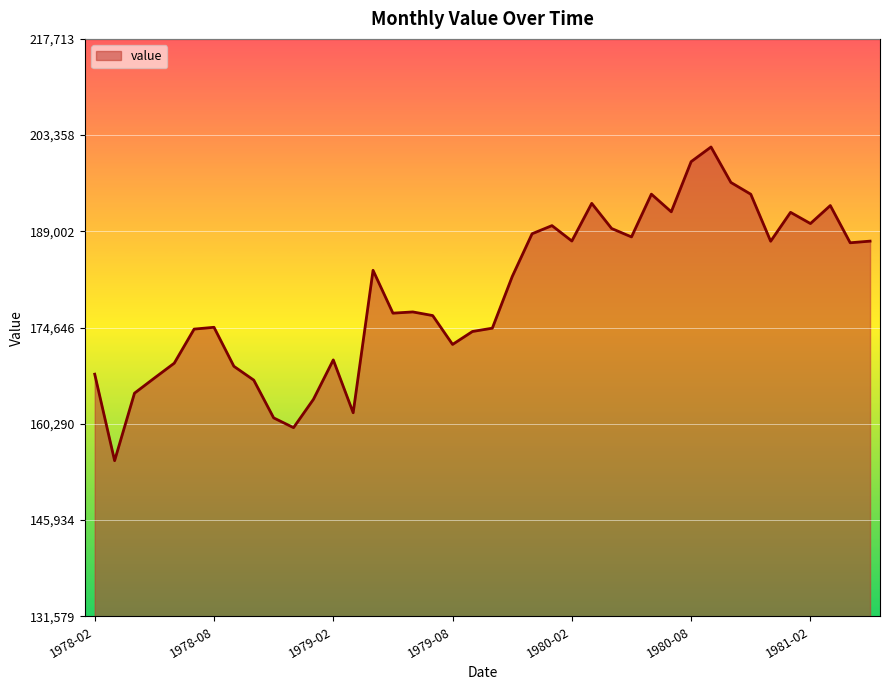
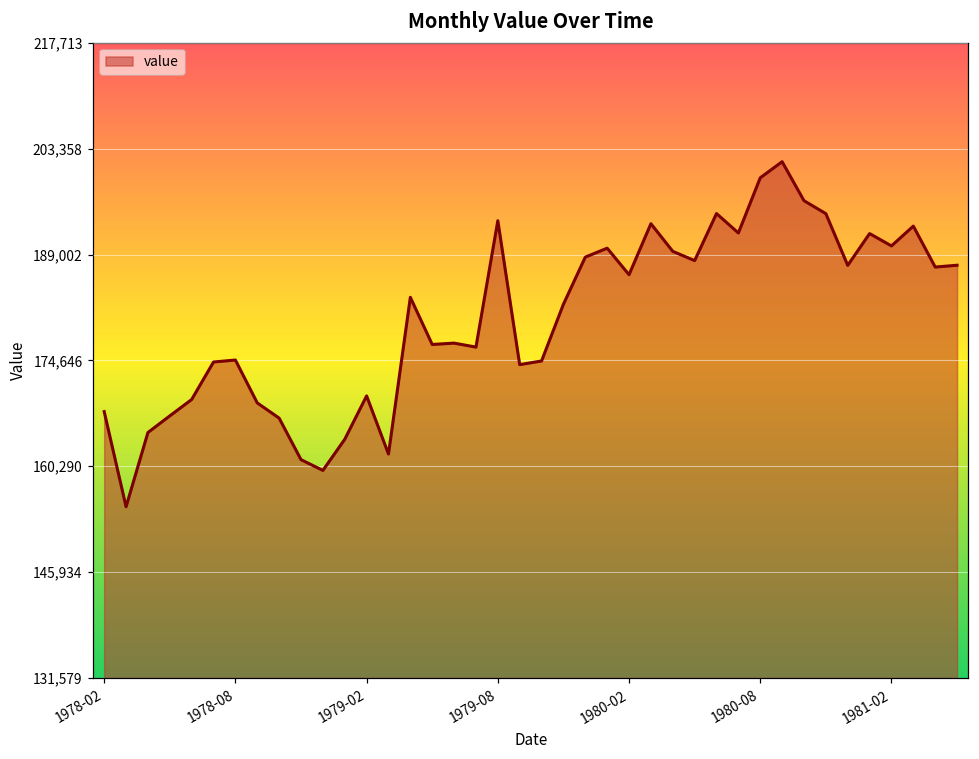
  {
    "1978-02": "168,000",
    "1978-08": "175,000",
    "1979-02": "170,000",
-   "1979-08": "172,000",
-   "1980-02": "188,000",
+   "1979-08": "194,000",
+   "1980-02": "186,000",
    "1980-08": "199,000",
    "1981-02": "190,000"
  }
